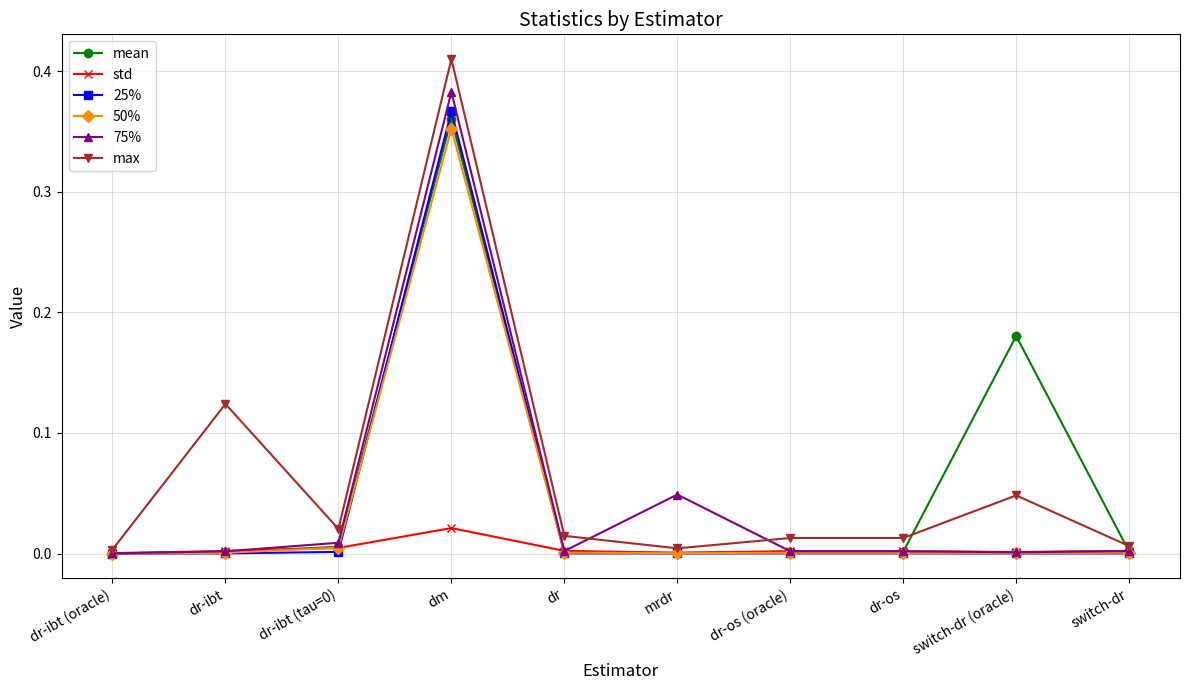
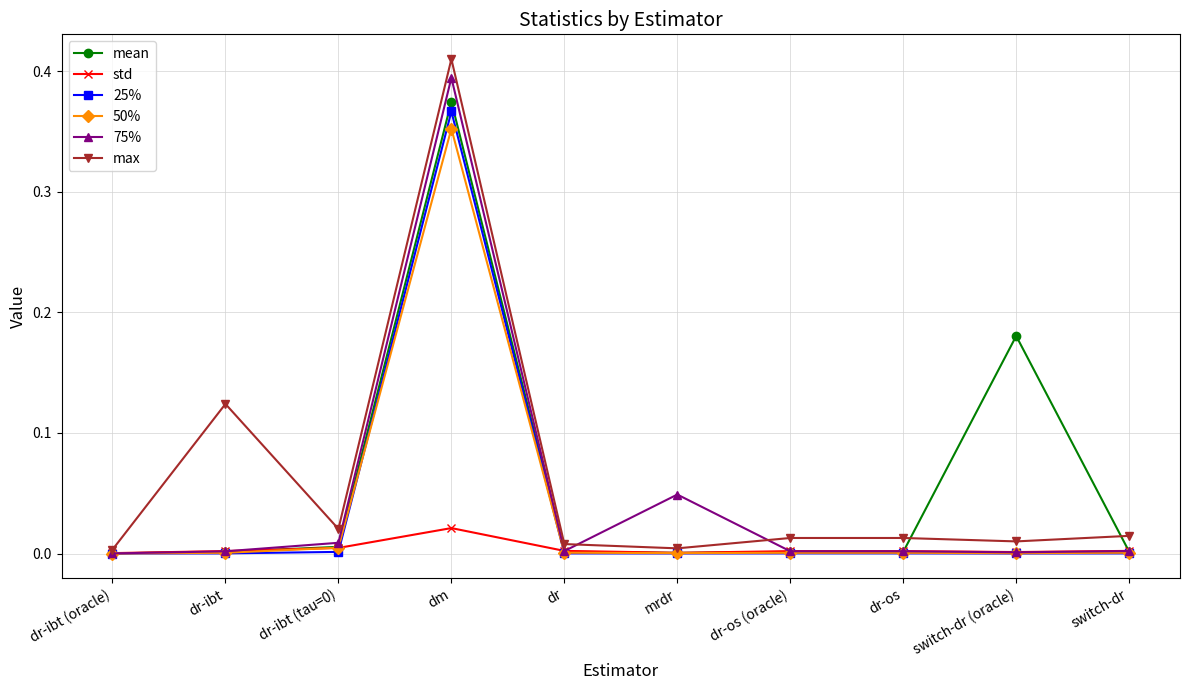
  {
    "mean": {
-     "dm": 0.360,
+     "dm": 0.375,
      "switch-dr (oracle)": 0.180
    },
    "std": {
      "dm": 0.021
    },
    "25%": {
      "dr-ibt (tau=0)": 0.001,
      "dm": 0.367
    },
    "50%": {
      "dm": 0.352
    },
    "75%": {
      "dr-ibt (tau=0)": 0.009,
-     "dm": 0.383,
+     "dm": 0.395,
      "mrdr": 0.049
    },
    "max": {
      "dr-ibt (oracle)": 0.003,
      "dr-ibt": 0.124,
      "dr-ibt (tau=0)": 0.020,
      "dm": 0.410,
-     "dr": 0.015,
+     "dr": 0.008,
      "mrdr": 0.004,
      "dr-os (oracle)": 0.013,
      "dr-os": 0.013,
-     "switch-dr (oracle)": 0.048,
-     "switch-dr": 0.006
+     "switch-dr (oracle)": 0.010,
+     "switch-dr": 0.015
    }
  }
